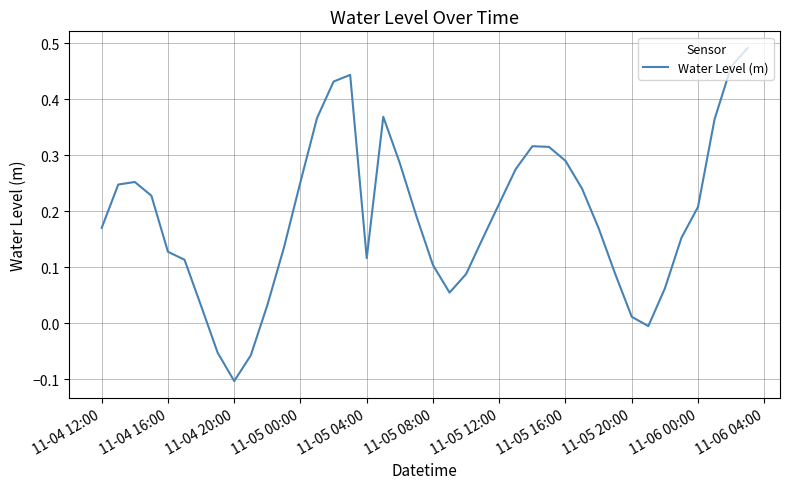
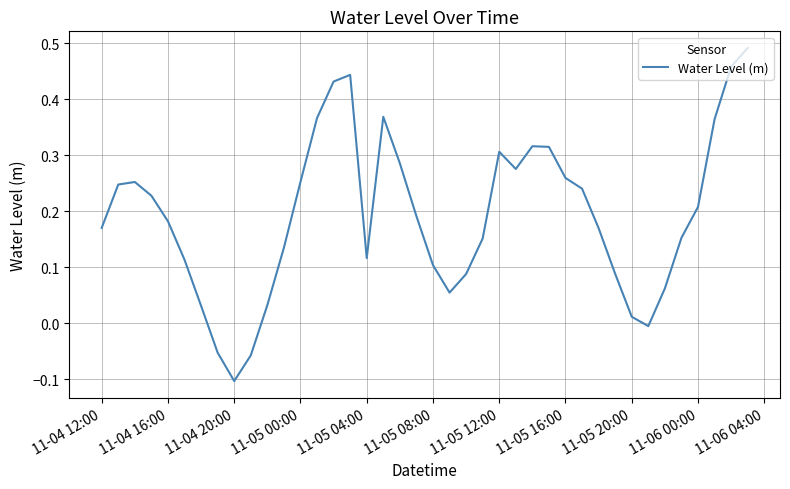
  {
    "11-04 12:00": 0.17,
-   "11-04 16:00": 0.13,
+   "11-04 16:00": 0.18,
    "11-04 20:00": -0.10,
    "11-05 00:00": 0.25,
    "11-05 04:00": 0.12,
    "11-05 08:00": 0.10,
-   "11-05 12:00": 0.21,
-   "11-05 16:00": 0.29,
+   "11-05 12:00": 0.31,
+   "11-05 16:00": 0.26,
    "11-05 20:00": 0.01,
    "11-06 00:00": 0.21
  }
